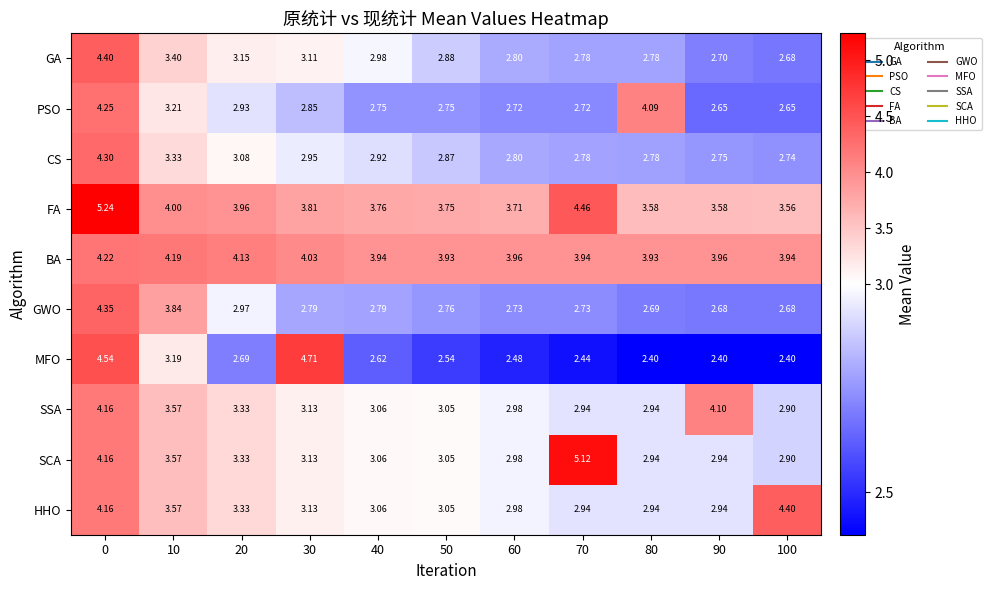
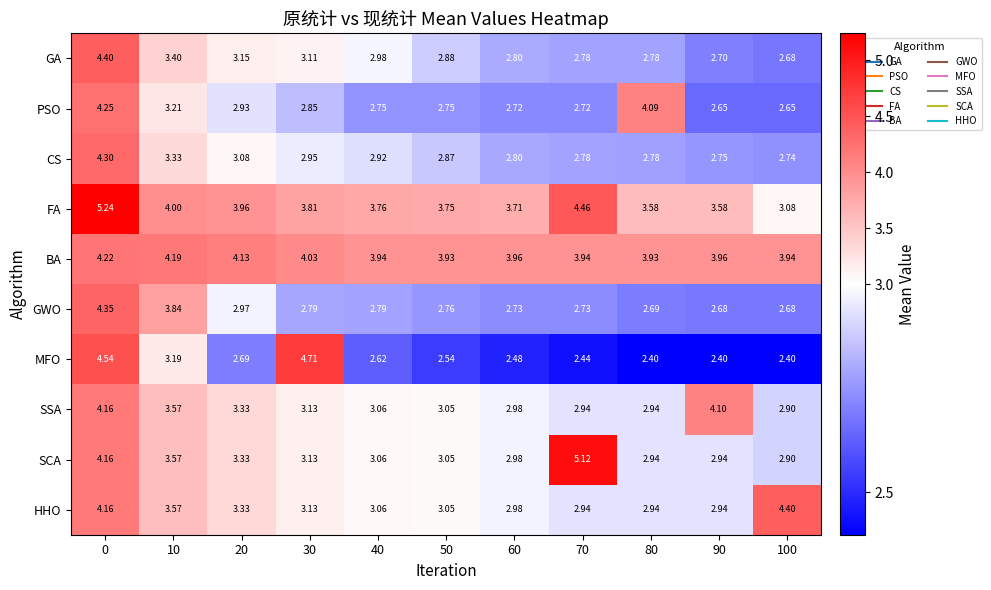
  {
    "GA": {
      "0": 4.40,
      "10": 3.40,
      "20": 3.15,
      "30": 3.11,
      "40": 2.98,
      "50": 2.88,
      "60": 2.80,
      "70": 2.78,
      "80": 2.78,
      "90": 2.70,
      "100": 2.68
    },
    "PSO": {
      "0": 4.25,
      "10": 3.21,
      "20": 2.93,
      "30": 2.85,
      "40": 2.75,
      "50": 2.75,
      "60": 2.72,
      "70": 2.72,
      "80": 4.09,
      "90": 2.65,
      "100": 2.65
    },
    "CS": {
      "0": 4.30,
      "10": 3.33,
      "20": 3.08,
      "30": 2.95,
      "40": 2.92,
      "50": 2.87,
      "60": 2.80,
      "70": 2.78,
      "80": 2.78,
      "90": 2.75,
      "100": 2.74
    },
    "FA": {
      "0": 5.24,
      "10": 4.00,
      "20": 3.96,
      "30": 3.81,
      "40": 3.76,
      "50": 3.75,
      "60": 3.71,
      "70": 4.46,
      "80": 3.58,
      "90": 3.58,
-     "100": 3.56
+     "100": 3.08
    },
    "BA": {
      "0": 4.22,
      "10": 4.19,
      "20": 4.13,
      "30": 4.03,
      "40": 3.94,
      "50": 3.93,
      "60": 3.96,
      "70": 3.94,
      "80": 3.93,
      "90": 3.96,
      "100": 3.94
    },
    "GWO": {
      "0": 4.35,
      "10": 3.84,
      "20": 2.97,
      "30": 2.79,
      "40": 2.79,
      "50": 2.76,
      "60": 2.73,
      "70": 2.73,
      "80": 2.69,
      "90": 2.68,
      "100": 2.68
    },
    "MFO": {
      "0": 4.54,
      "10": 3.19,
      "20": 2.69,
      "30": 4.71,
      "40": 2.62,
      "50": 2.54,
      "60": 2.48,
      "70": 2.44,
      "80": 2.40,
      "90": 2.40,
      "100": 2.40
    },
    "SSA": {
      "0": 4.16,
      "10": 3.57,
      "20": 3.33,
      "30": 3.13,
      "40": 3.06,
      "50": 3.05,
      "60": 2.98,
      "70": 2.94,
      "80": 2.94,
      "90": 4.10,
      "100": 2.90
    },
    "SCA": {
      "0": 4.16,
      "10": 3.57,
      "20": 3.33,
      "30": 3.13,
      "40": 3.06,
      "50": 3.05,
      "60": 2.98,
      "70": 5.12,
      "80": 2.94,
      "90": 2.94,
      "100": 2.90
    },
    "HHO": {
      "0": 4.16,
      "10": 3.57,
      "20": 3.33,
      "30": 3.13,
      "40": 3.06,
      "50": 3.05,
      "60": 2.98,
      "70": 2.94,
      "80": 2.94,
      "90": 2.94,
      "100": 4.40
    }
  }
